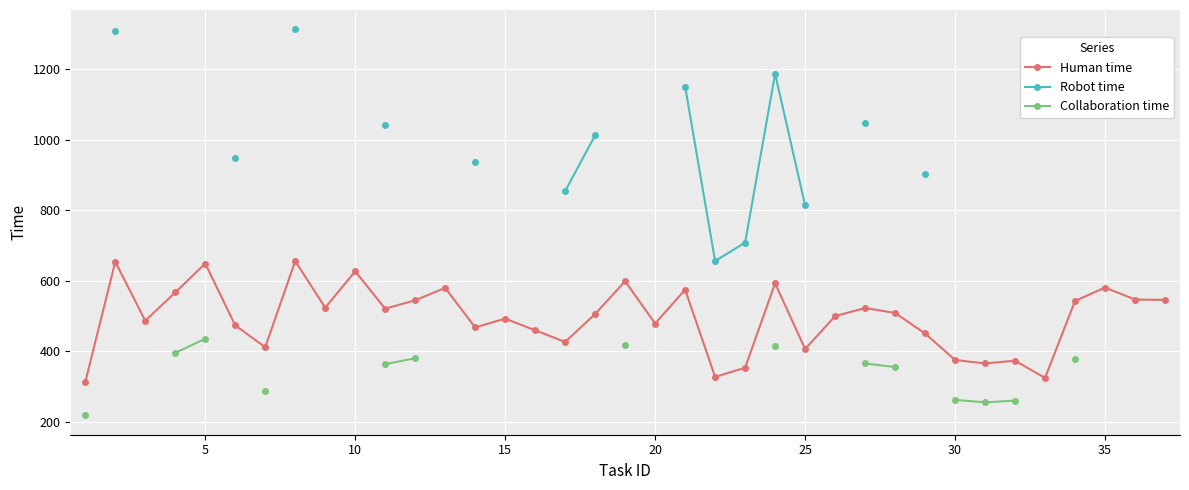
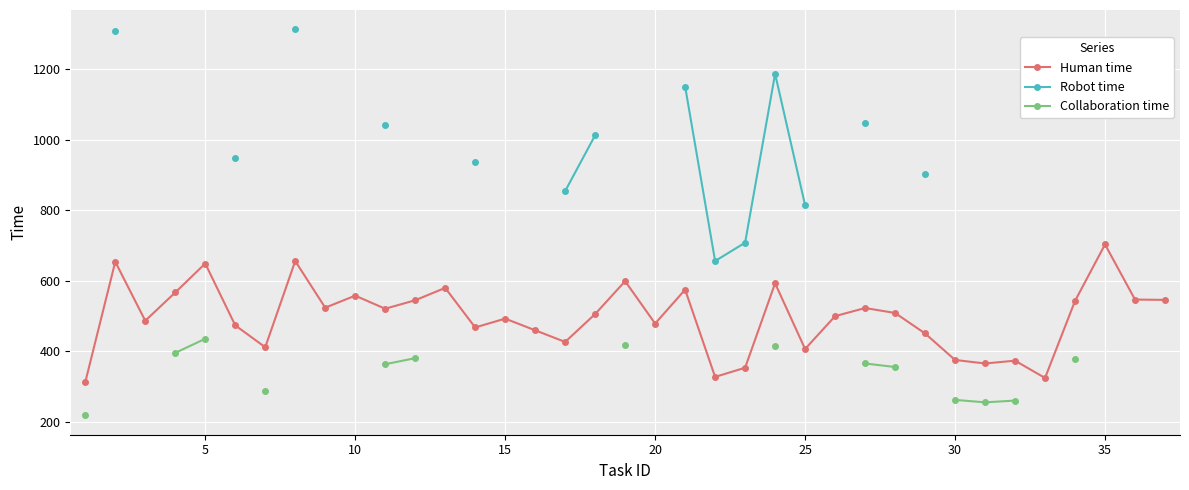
  {
    "Human time": {
      "5": 650,
-     "10": 630,
+     "10": 560,
      "15": 490,
      "20": 480,
      "25": 410,
      "30": 380,
-     "35": 580
+     "35": 700
    },
    "Robot time": {
      "25": 810
    },
    "Collaboration time": {
      "5": 440,
      "30": 260
    }
  }
